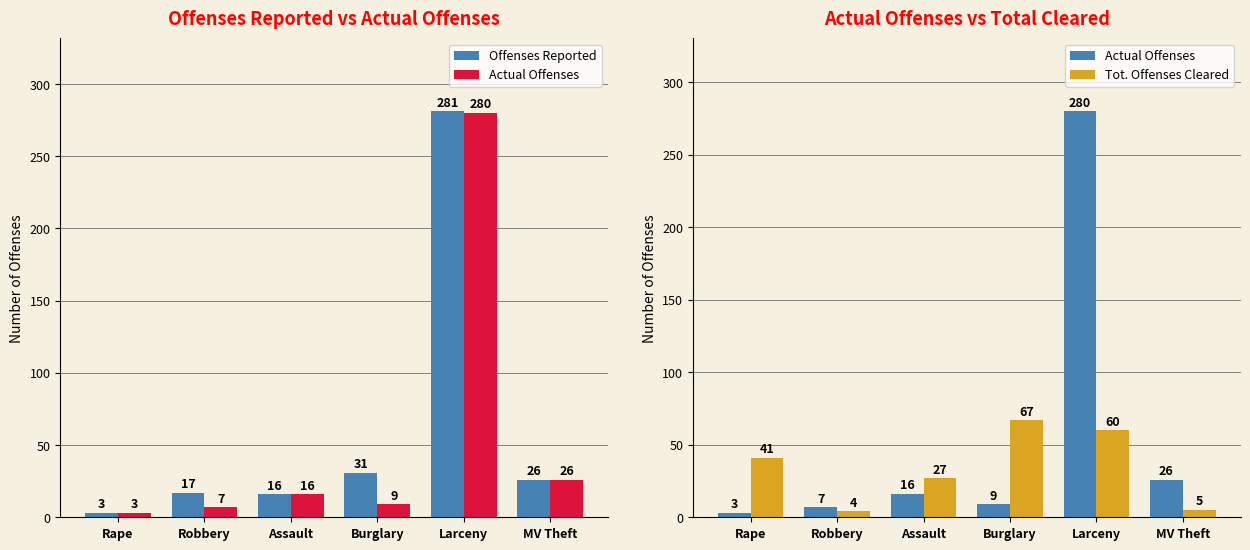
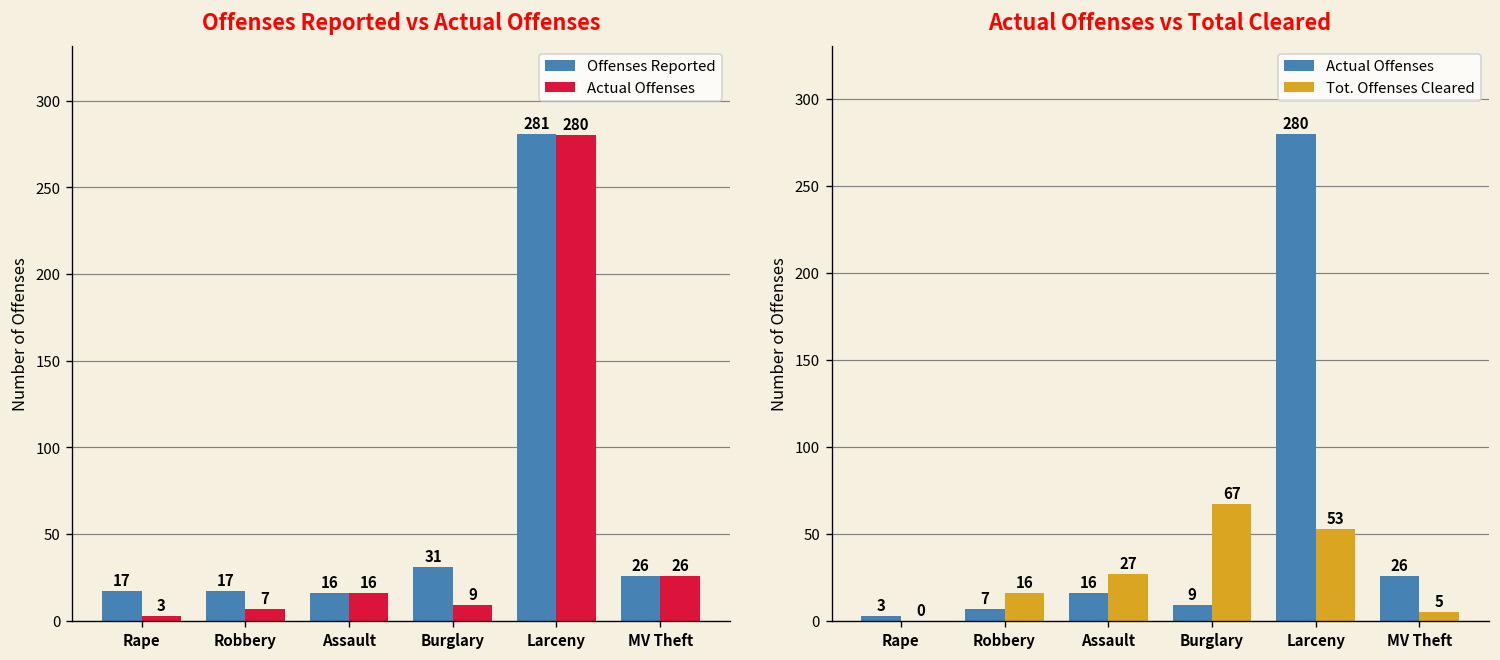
  {
    "Offenses Reported vs Actual Offenses": {
      "Offenses Reported": {
-       "Rape": 3,
+       "Rape": 17,
        "Robbery": 17,
        "Assault": 16,
        "Burglary": 31,
        "Larceny": 281,
        "MV Theft": 26
      }
    },
    "Actual Offenses vs Total Cleared": {
      "Actual Offenses": {
        "Rape": 3,
        "Robbery": 7,
        "Assault": 16,
        "Burglary": 9,
        "Larceny": 280,
        "MV Theft": 26
      },
      "Tot. Offenses Cleared": {
-       "Rape": 41,
-       "Robbery": 4,
+       "Rape": 0,
+       "Robbery": 16,
        "Assault": 27,
        "Burglary": 67,
-       "Larceny": 60,
+       "Larceny": 53,
        "MV Theft": 5
      }
    }
  }
